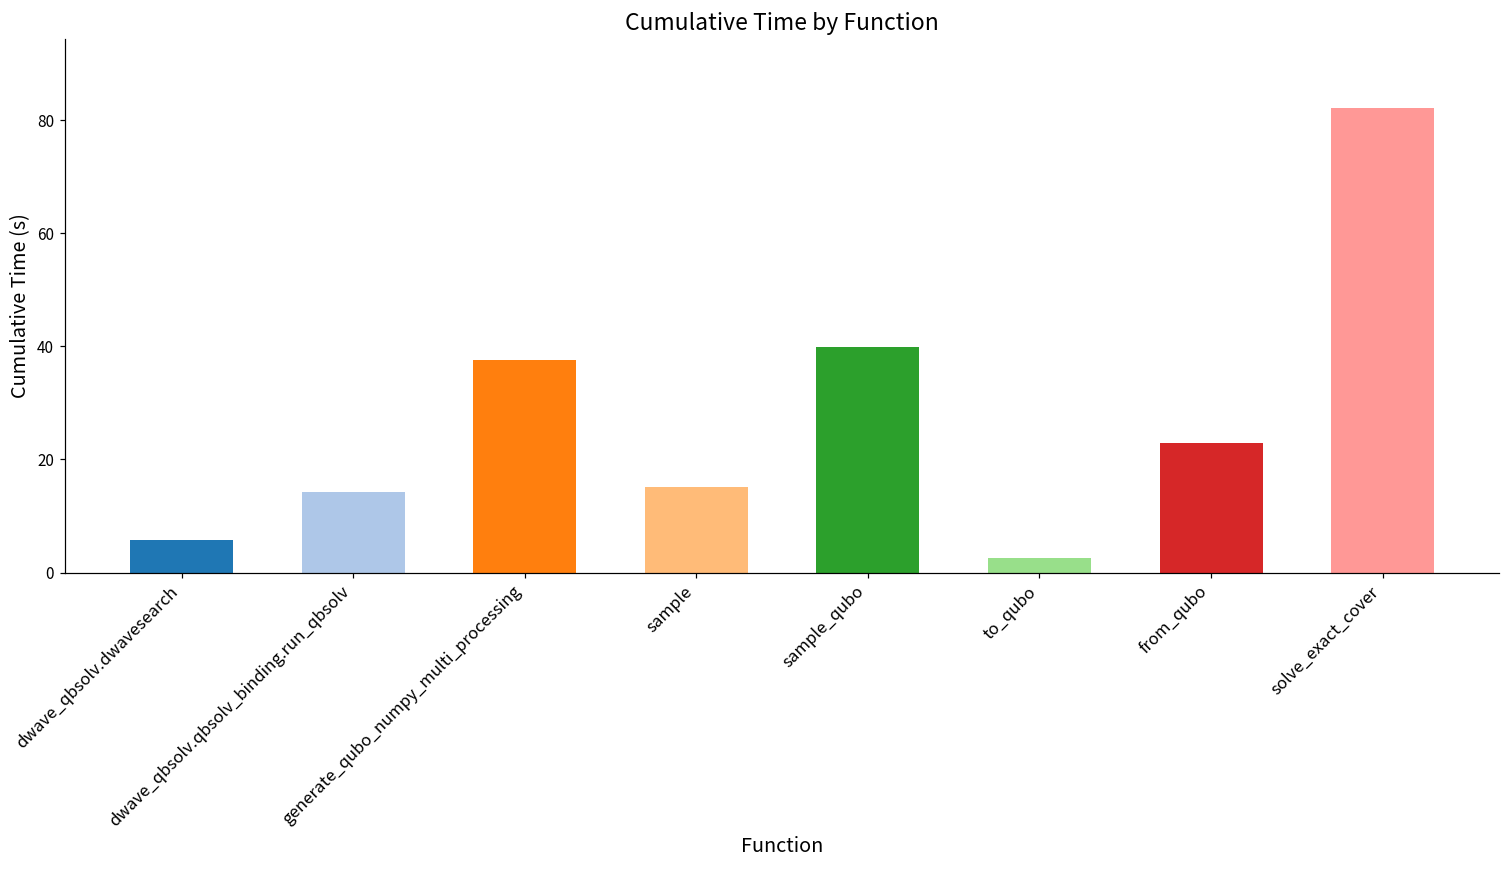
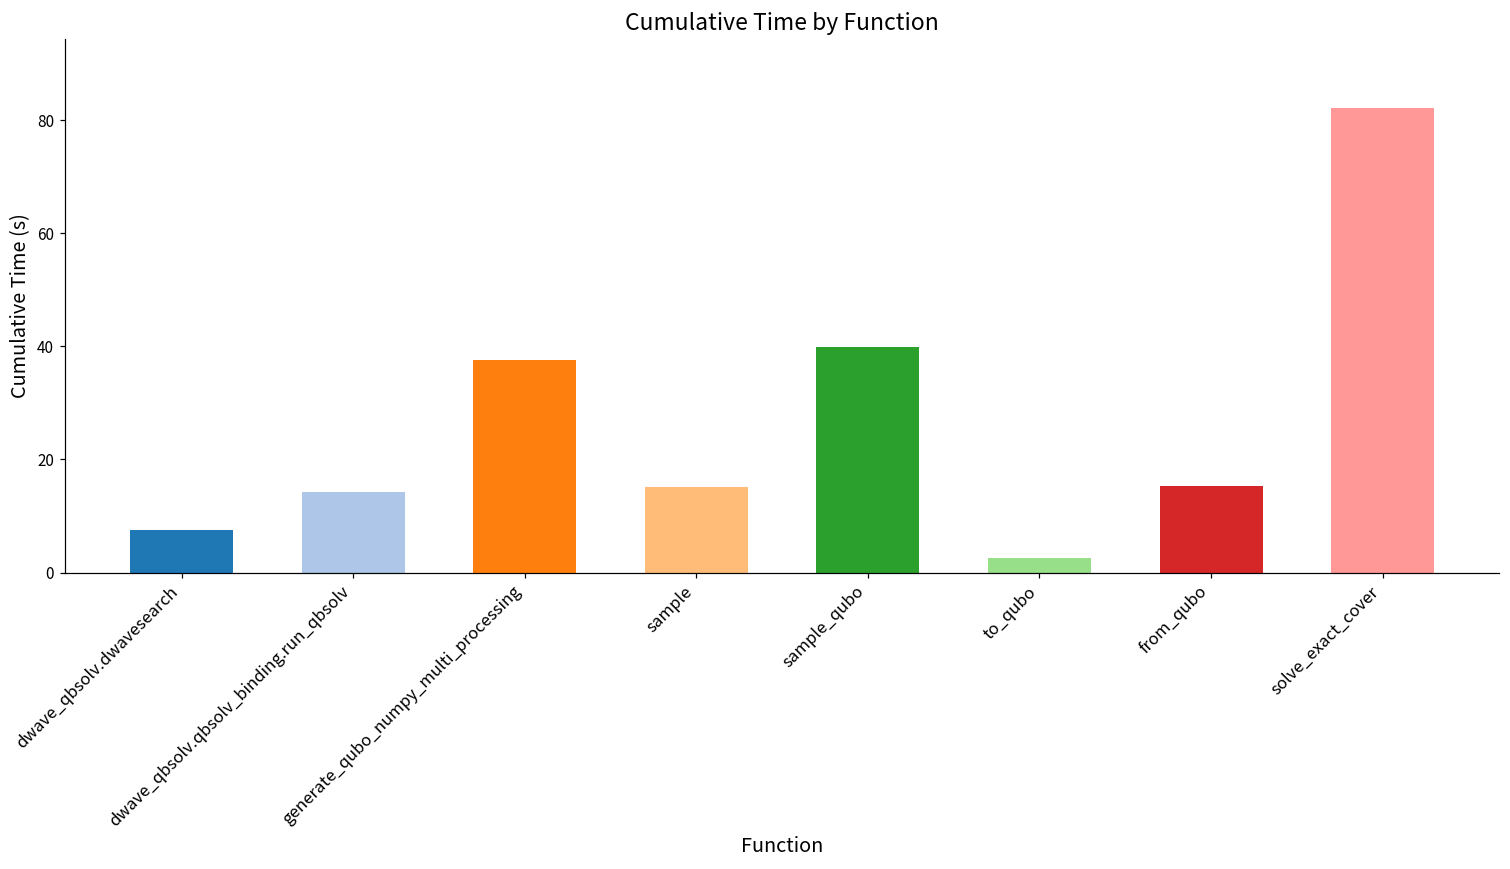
  {
-   "dwave_qbsolv.dwavesearch": 6,
+   "dwave_qbsolv.dwavesearch": 8,
    "dwave_qbsolv.qbsolv_binding.run_qbsolv": 14,
    "generate_qubo_numpy_multi_processing": 38,
    "sample": 15,
    "sample_qubo": 40,
    "to_qubo": 3,
-   "from_qubo": 23,
+   "from_qubo": 15,
    "solve_exact_cover": 82
  }
